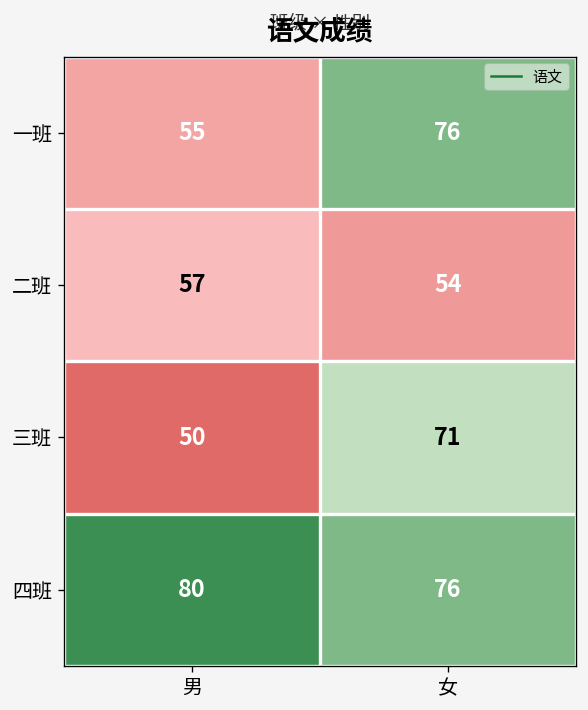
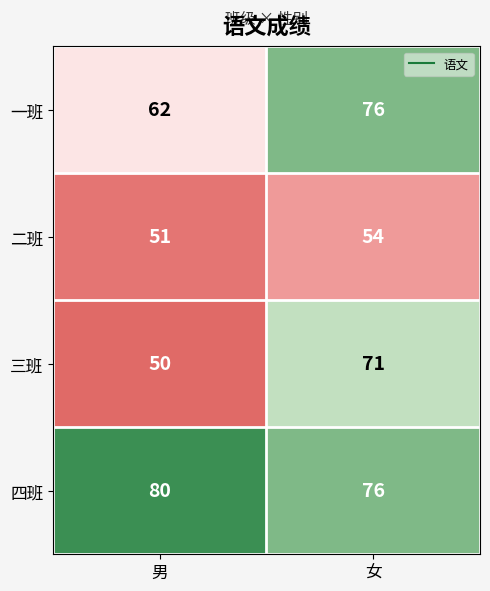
  {
    "一班": {
-     "男": 55,
+     "男": 62,
      "女": 76
    },
    "二班": {
-     "男": 57,
+     "男": 51,
      "女": 54
    },
    "三班": {
      "男": 50,
      "女": 71
    },
    "四班": {
      "男": 80,
      "女": 76
    }
  }
